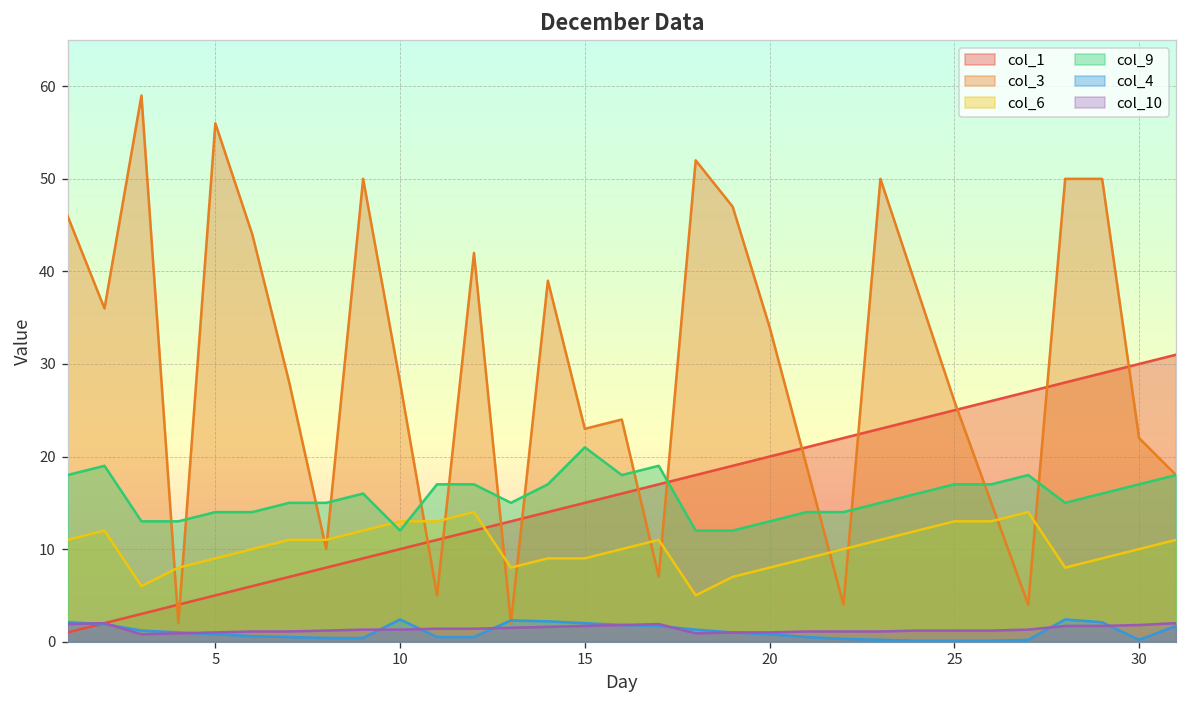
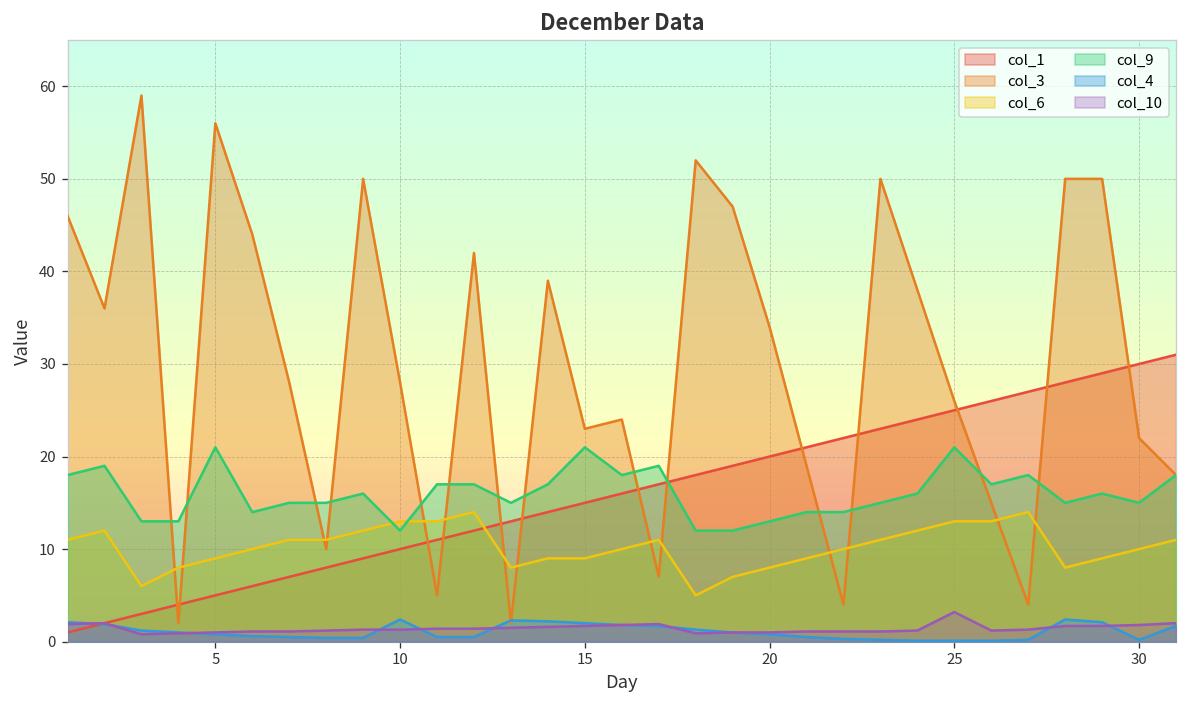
  {
    "col_9": {
-     "5": 14,
+     "5": 21,
      "10": 12,
      "15": 21,
      "20": 13,
-     "25": 17,
-     "30": 17
+     "25": 21,
+     "30": 15
    },
    "col_4": {
      "10": 2,
      "25": 0,
      "30": 0
    },
    "col_10": {
      "10": 1,
-     "25": 1,
+     "25": 3,
      "30": 2
    }
  }
